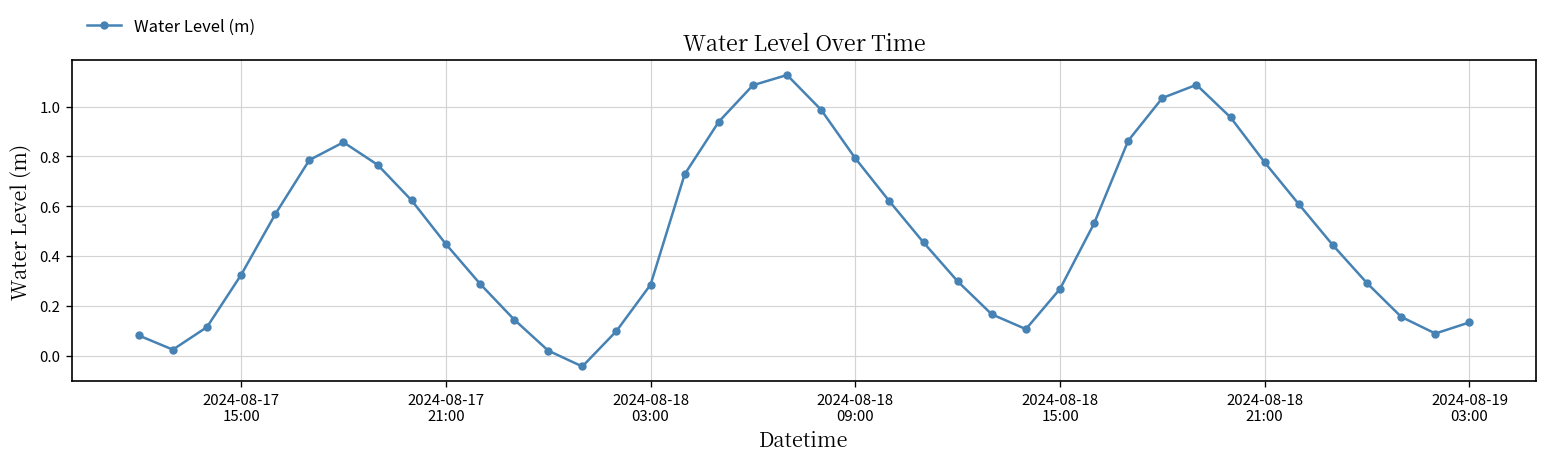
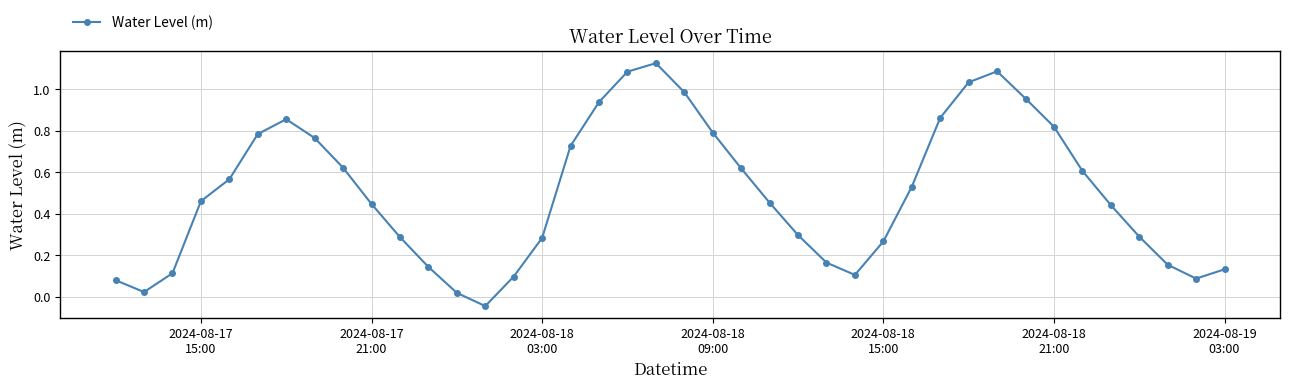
  {
-   "2024-08-17 15:00": 0.32,
+   "2024-08-17 15:00": 0.46,
    "2024-08-17 21:00": 0.45,
    "2024-08-18 03:00": 0.28,
    "2024-08-18 09:00": 0.79,
    "2024-08-18 15:00": 0.27,
-   "2024-08-18 21:00": 0.78,
+   "2024-08-18 21:00": 0.82,
    "2024-08-19 03:00": 0.13
  }
